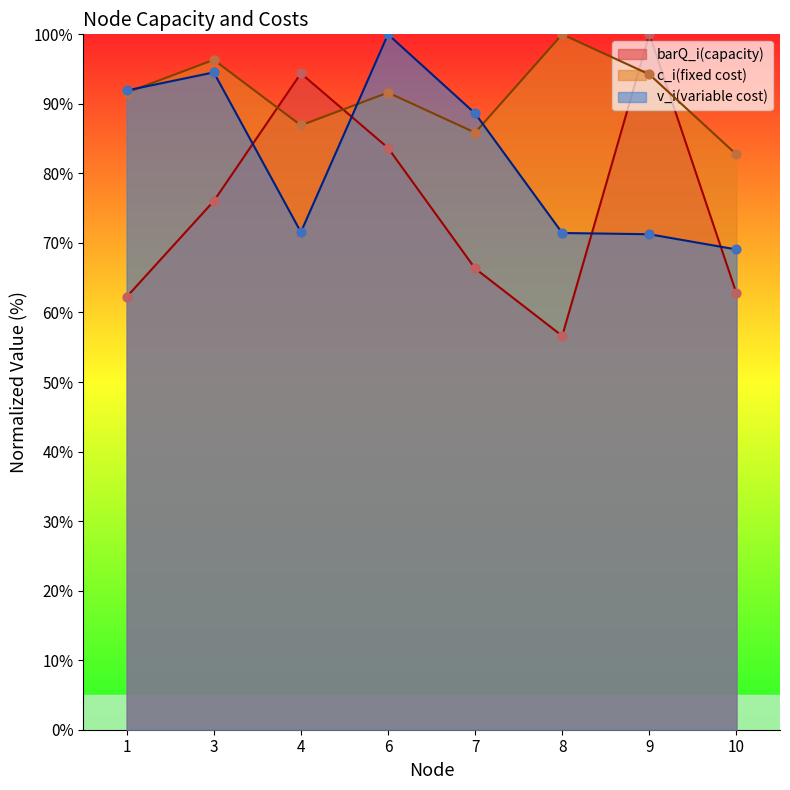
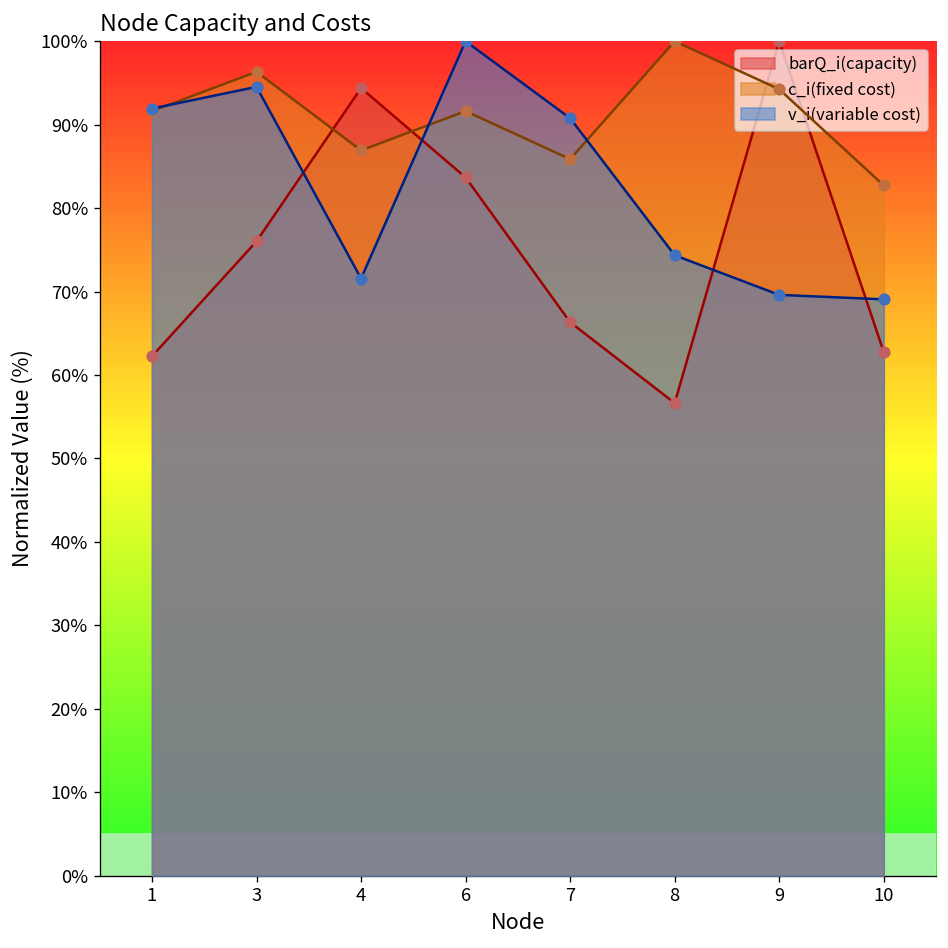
  {
    "v_i(variable cost)": {
      "3": "95%",
      "4": "72%",
      "6": "100%",
-     "7": "89%",
-     "8": "71%",
-     "9": "71%",
+     "7": "91%",
+     "8": "74%",
+     "9": "70%",
      "10": "69%"
    }
  }
